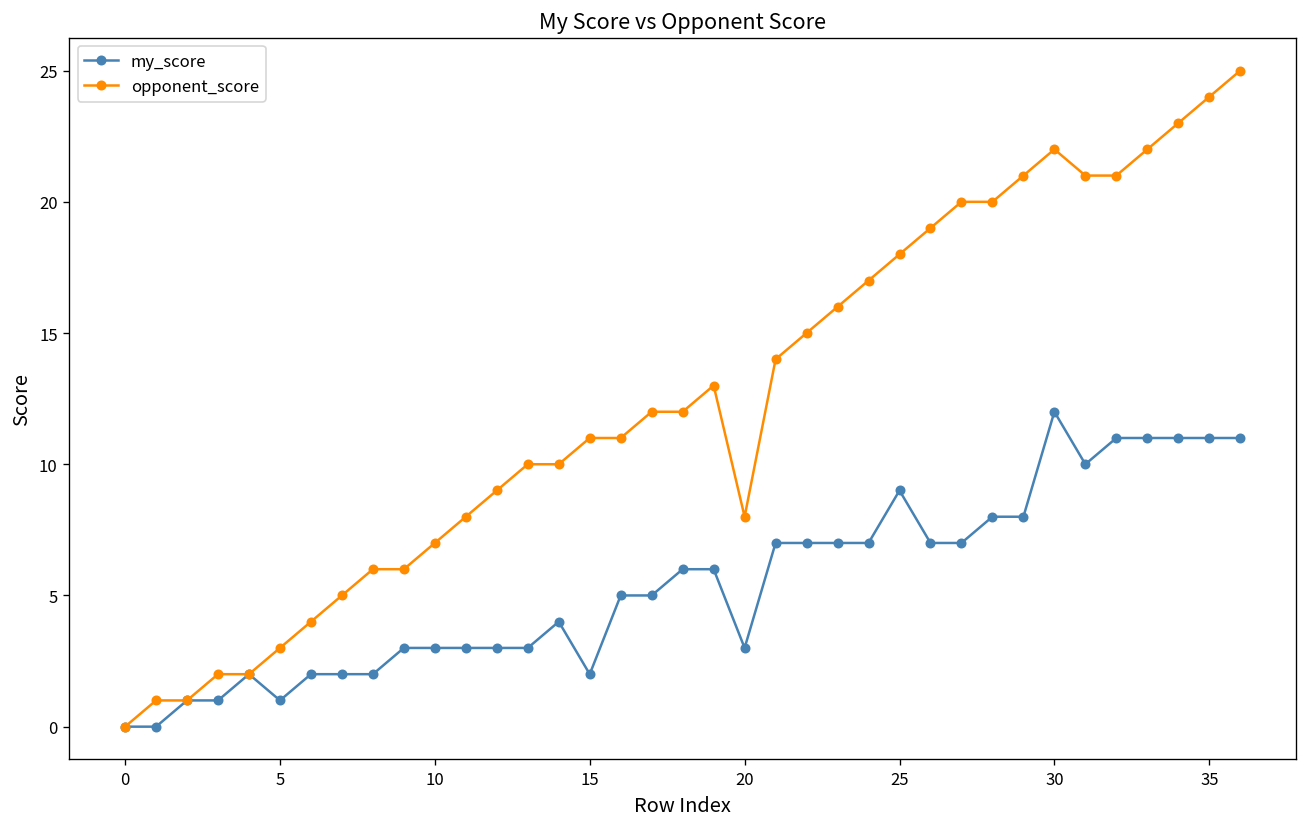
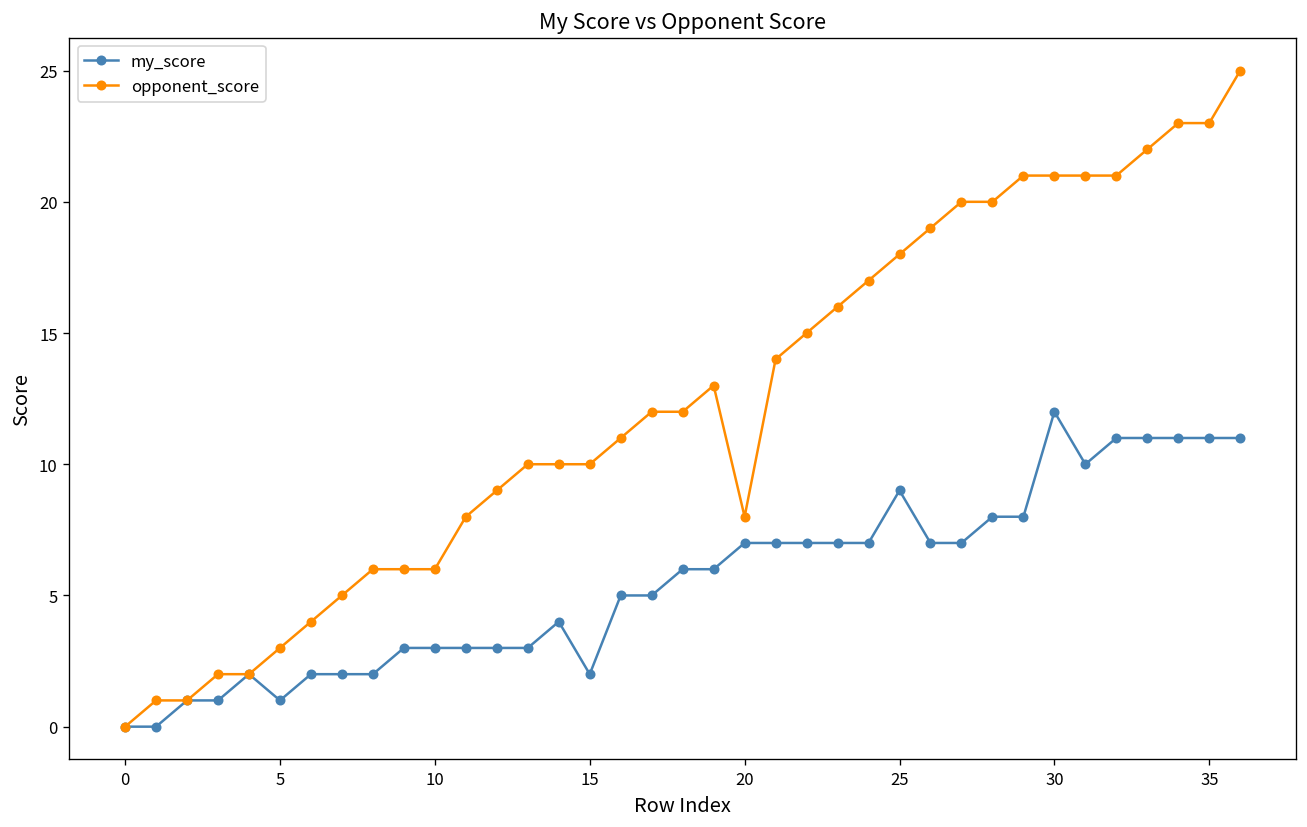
  {
    "my_score": {
      "5": 1,
      "10": 3,
      "15": 2,
-     "20": 3,
+     "20": 7,
      "25": 9,
      "30": 12,
      "35": 11
    },
    "opponent_score": {
      "5": 3,
-     "10": 7,
-     "15": 11,
+     "10": 6,
+     "15": 10,
      "20": 8,
      "25": 18,
-     "30": 22,
-     "35": 24
+     "30": 21,
+     "35": 23
    }
  }
